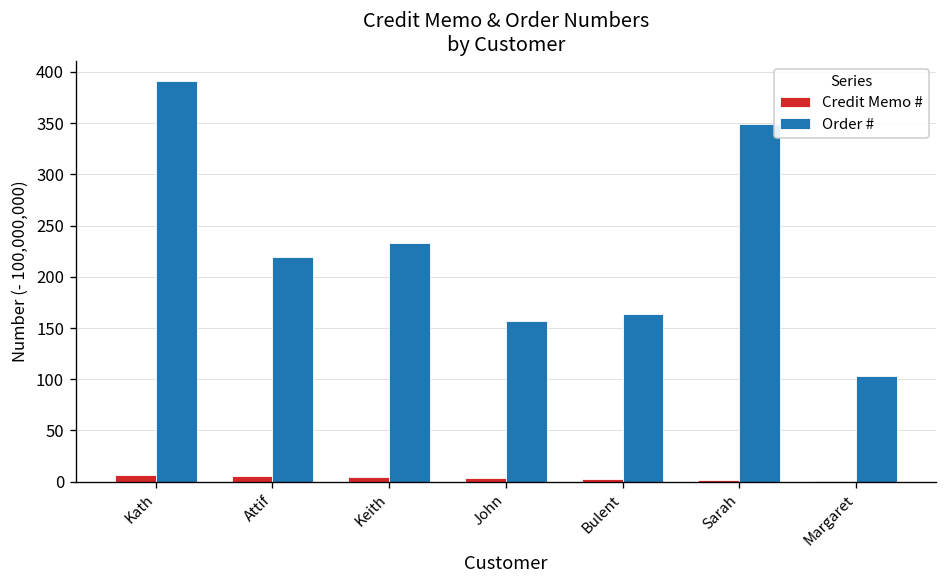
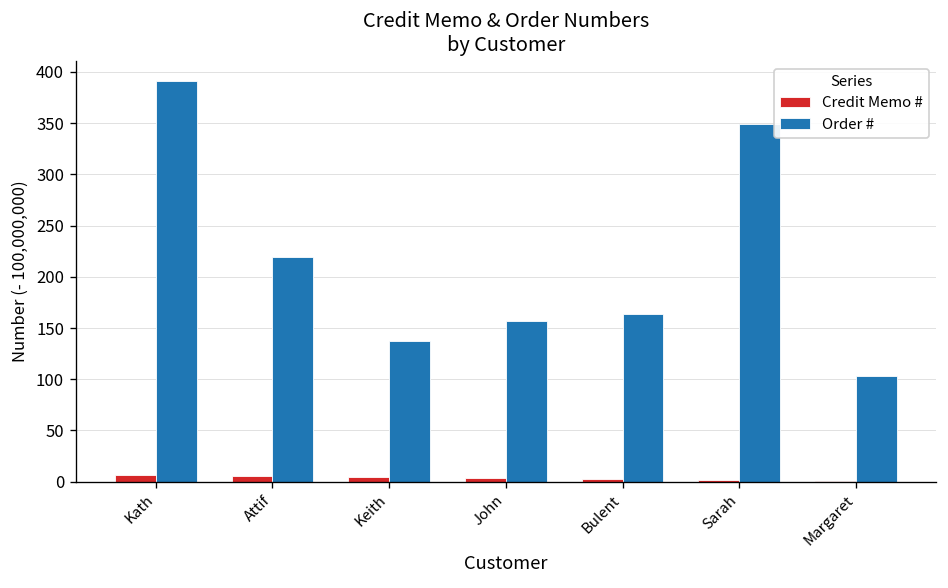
  {
    "Credit Memo #": {
      "Kath": 10,
      "Attif": 10,
      "Keith": 10,
      "John": 0,
      "Bulent": 0
    },
    "Order #": {
      "Kath": 390,
      "Attif": 220,
-     "Keith": 230,
+     "Keith": 140,
      "John": 160,
      "Bulent": 160,
      "Sarah": 350,
      "Margaret": 100
    }
  }
